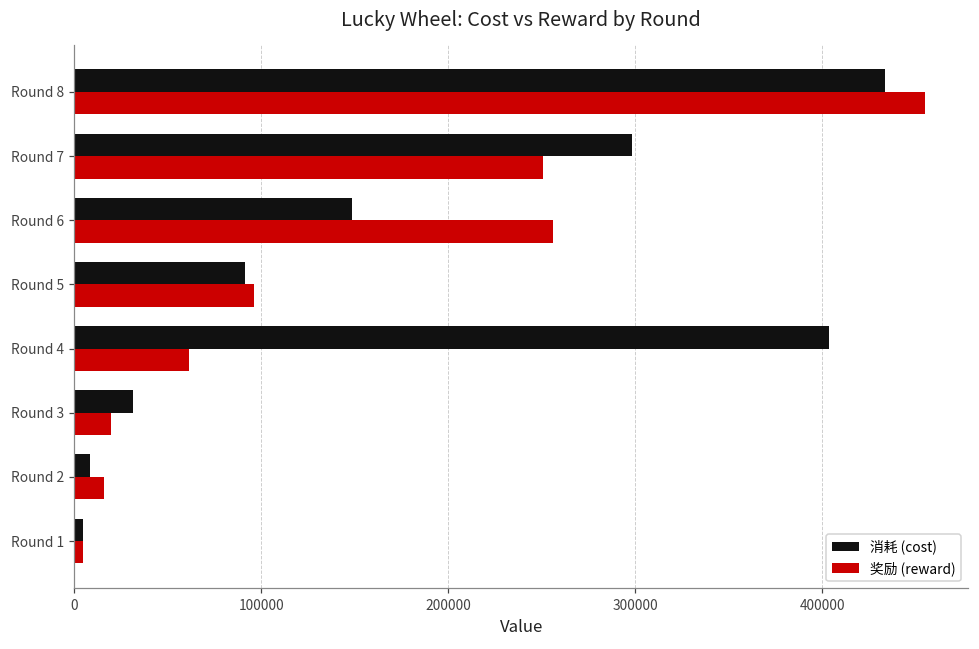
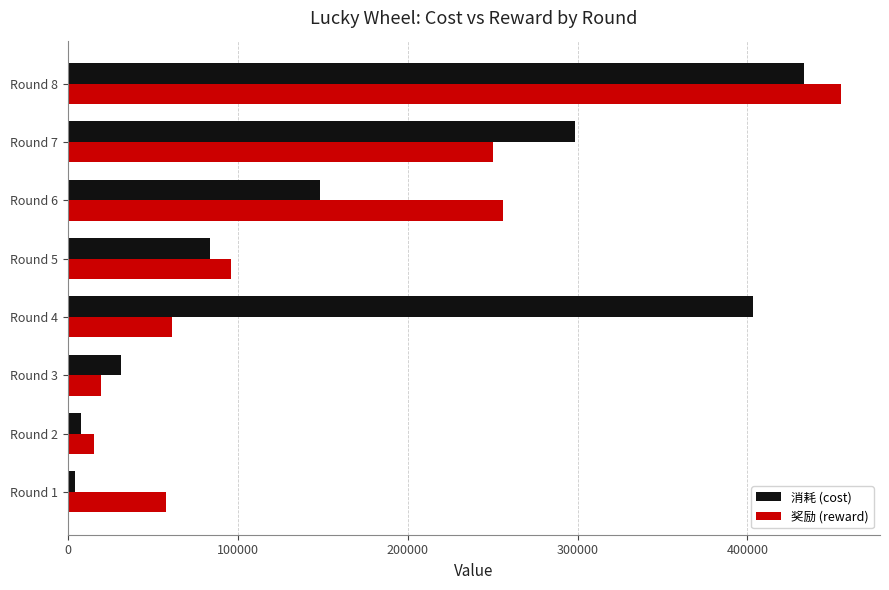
  {
    "消耗 (cost)": {
      "Round 8": 433000,
      "Round 7": 298000,
      "Round 6": 148000,
-     "Round 5": 91000,
+     "Round 5": 84000,
      "Round 4": 403000,
      "Round 3": 31000,
      "Round 2": 8000,
      "Round 1": 4000
    },
    "奖励 (reward)": {
      "Round 8": 455000,
      "Round 7": 250000,
      "Round 6": 256000,
      "Round 5": 96000,
      "Round 4": 61000,
      "Round 3": 20000,
      "Round 2": 16000,
-     "Round 1": 5000
+     "Round 1": 58000
    }
  }
